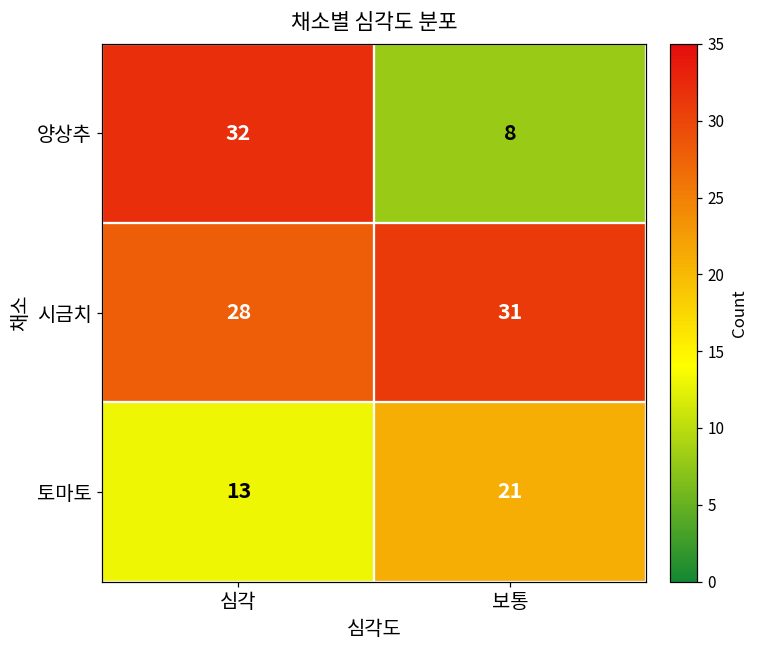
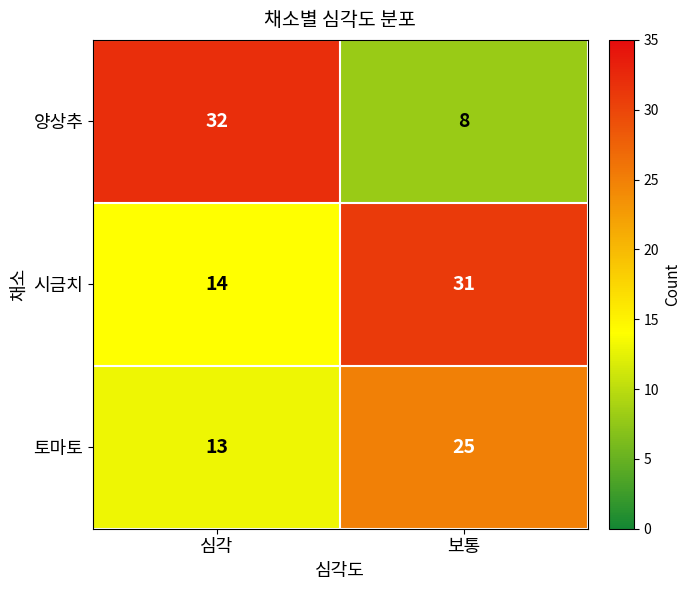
  {
    "양상추": {
      "심각": 32,
      "보통": 8
    },
    "시금치": {
-     "심각": 28,
+     "심각": 14,
      "보통": 31
    },
    "토마토": {
      "심각": 13,
-     "보통": 21
+     "보통": 25
    }
  }
